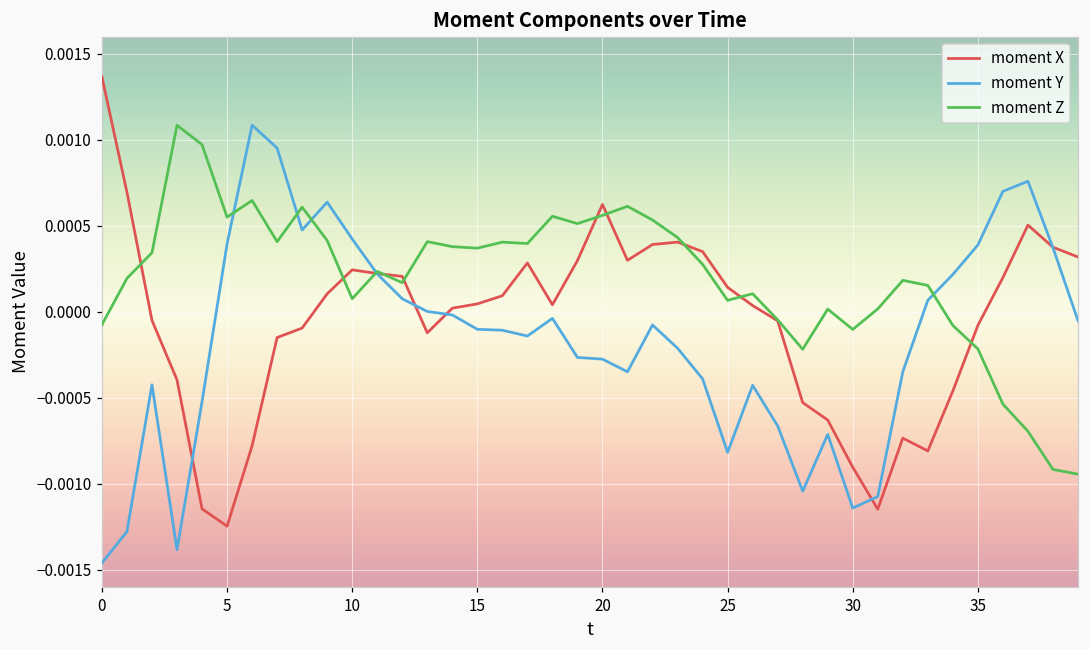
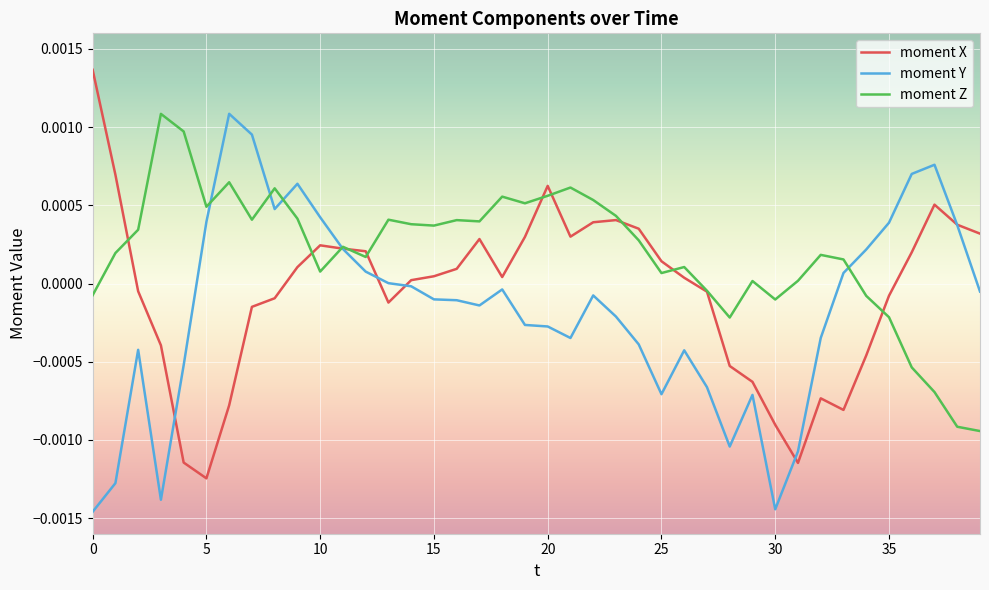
  {
    "moment X": {
      "0": 0.00137,
      "5": -0.00125,
      "10": 0.00024,
      "15": 0.00005,
      "20": 0.00062,
      "25": 0.00014,
      "30": -0.00090,
      "35": -0.00008
    },
    "moment Y": {
      "0": -0.00146,
      "5": 0.00039,
      "10": 0.00042,
      "15": -0.00010,
      "20": -0.00027,
-     "25": -0.00082,
-     "30": -0.00114,
+     "25": -0.00071,
+     "30": -0.00144,
      "35": 0.00039
    },
    "moment Z": {
      "0": -0.00007,
-     "5": 0.00055,
+     "5": 0.00049,
      "10": 0.00008,
      "15": 0.00037,
      "20": 0.00056,
      "25": 0.00007,
      "30": -0.00010,
      "35": -0.00022
    }
  }
